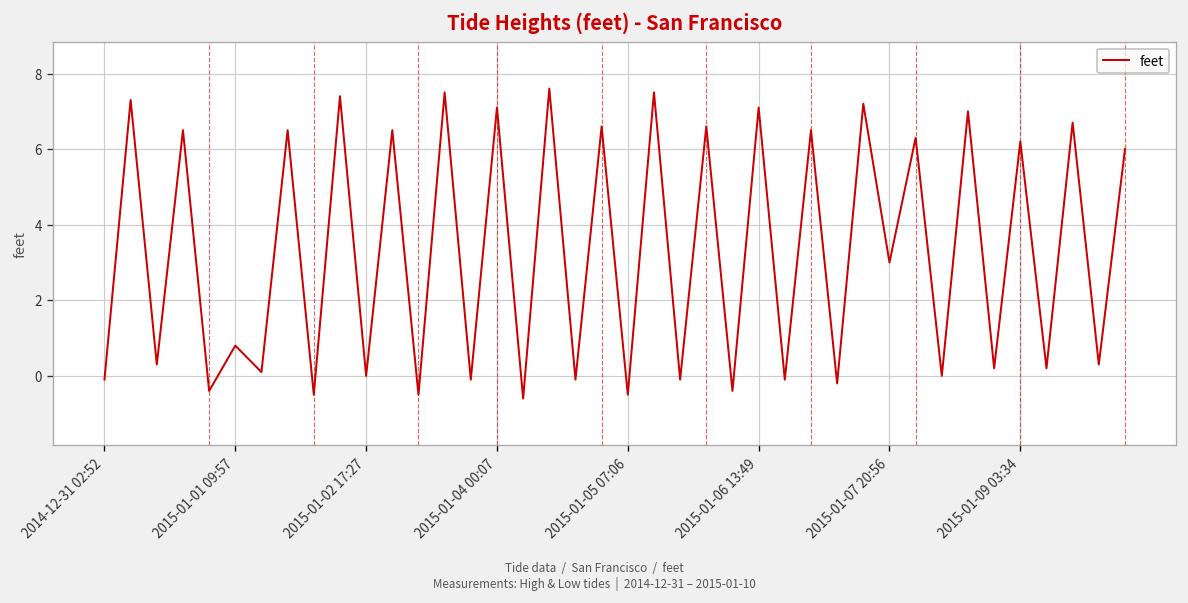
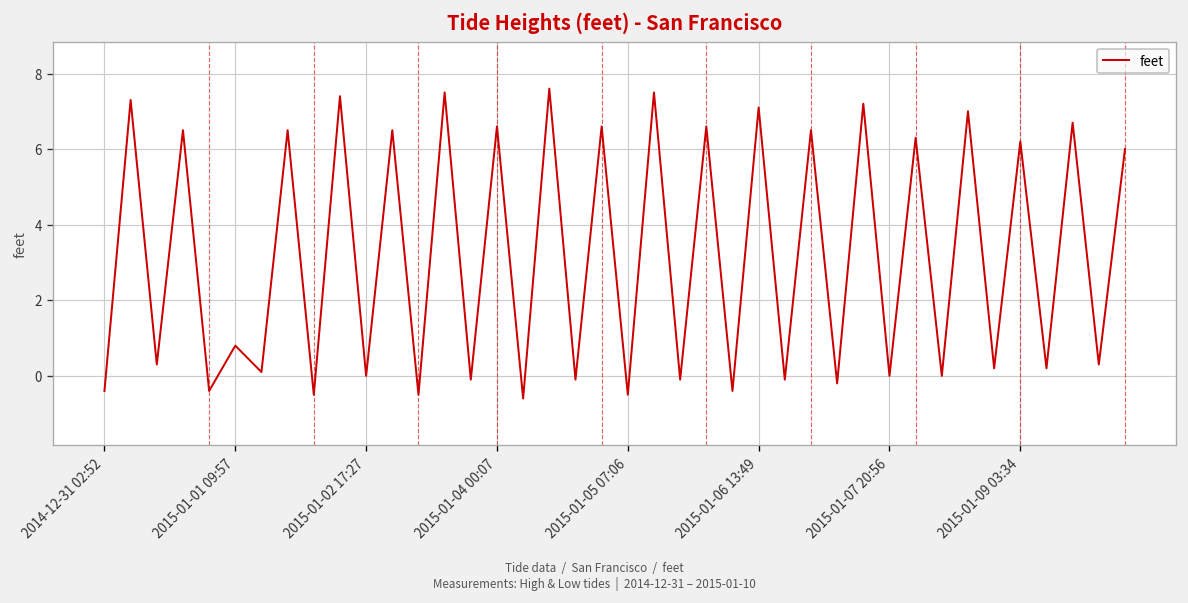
  {
-   "2014-12-31 02:52": -0.1,
+   "2014-12-31 02:52": -0.4,
    "2015-01-01 09:57": 0.8,
    "2015-01-02 17:27": 0.0,
-   "2015-01-04 00:07": 7.1,
+   "2015-01-04 00:07": 6.6,
    "2015-01-05 07:06": -0.5,
    "2015-01-06 13:49": 7.1,
-   "2015-01-07 20:56": 3,
+   "2015-01-07 20:56": 0,
    "2015-01-09 03:34": 6.2
  }
